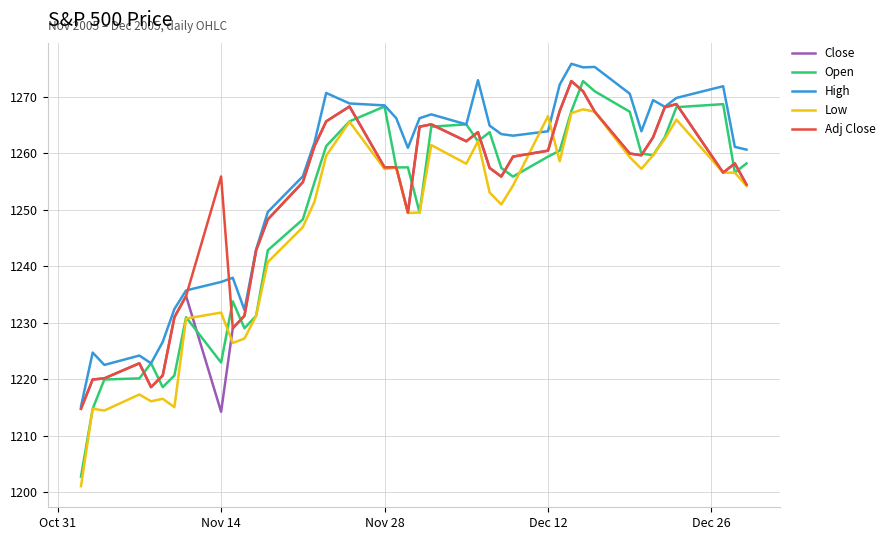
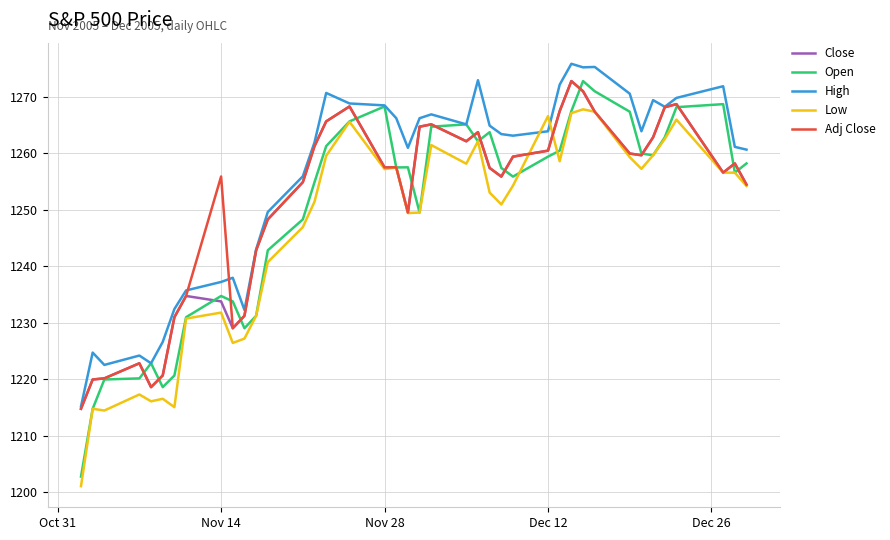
  {
    "Close": {
-     "Nov 14": 1214
+     "Nov 14": 1234
    },
    "Open": {
-     "Nov 14": 1223,
+     "Nov 14": 1235,
      "Dec 12": 1259
    },
    "High": {
      "Nov 14": 1237,
      "Dec 12": 1264
    },
    "Low": {
      "Nov 14": 1232,
      "Dec 12": 1267
    },
    "Adj Close": {
      "Nov 14": 1256
    }
  }
